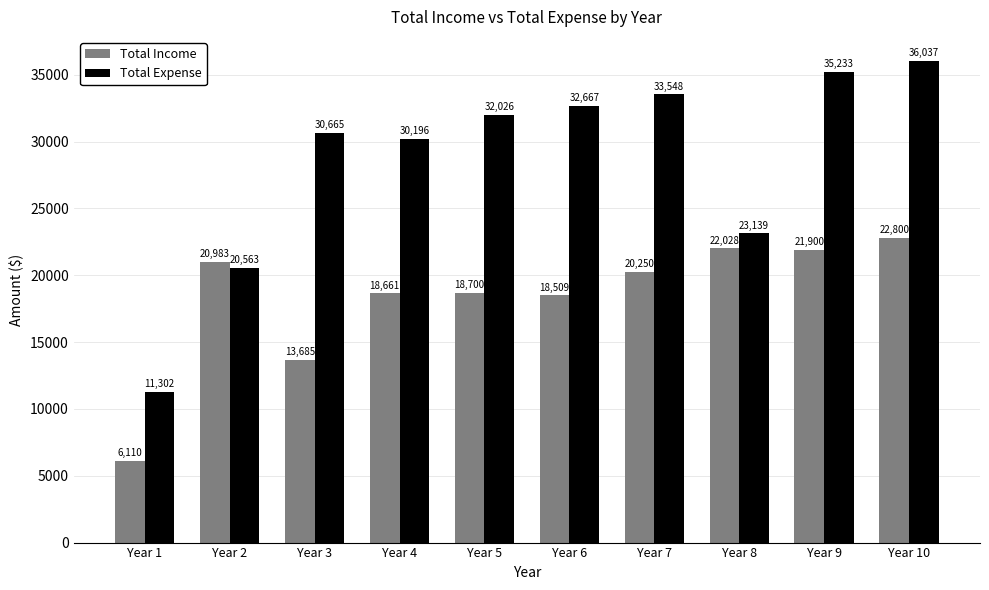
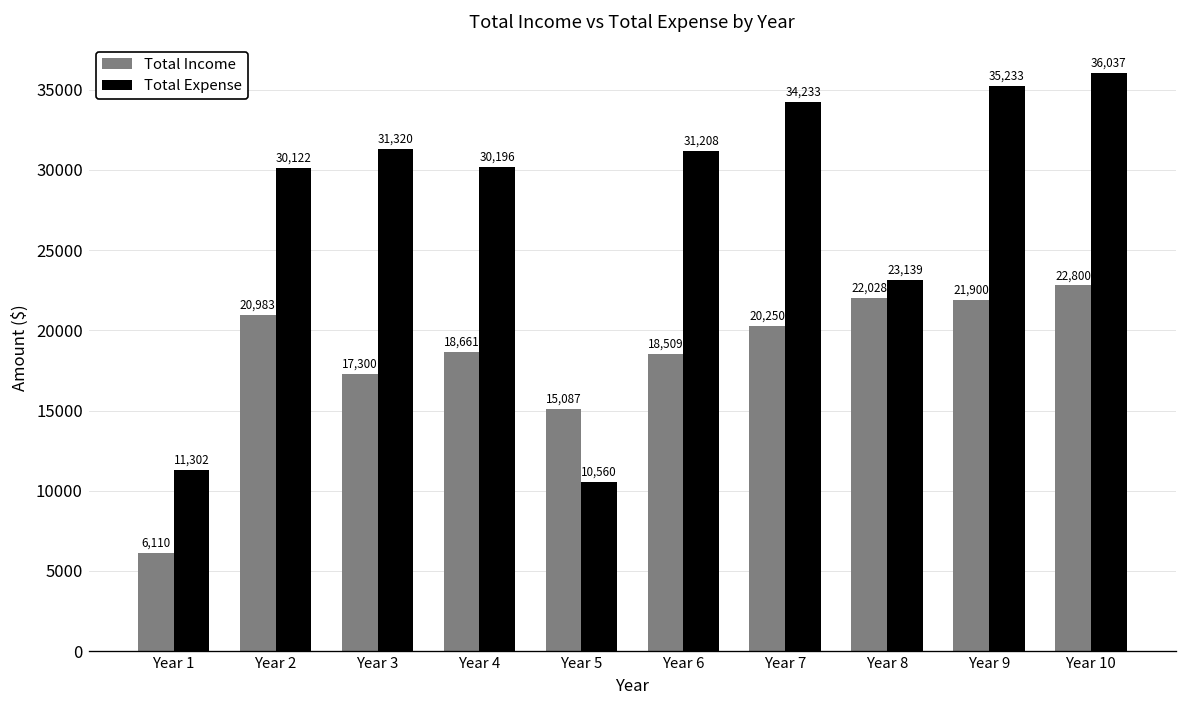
  {
    "Total Income": {
      "Year 1": "6,110",
      "Year 2": "20,983",
-     "Year 3": "13,685",
+     "Year 3": "17,300",
      "Year 4": "18,661",
-     "Year 5": "18,700",
+     "Year 5": "15,087",
      "Year 6": "18,509",
      "Year 7": "20,250",
      "Year 8": "22,028",
      "Year 9": "21,900",
      "Year 10": "22,800"
    },
    "Total Expense": {
      "Year 1": "11,302",
-     "Year 2": "20,563",
-     "Year 3": "30,665",
+     "Year 2": "30,122",
+     "Year 3": "31,320",
      "Year 4": "30,196",
-     "Year 5": "32,026",
-     "Year 6": "32,667",
-     "Year 7": "33,548",
+     "Year 5": "10,560",
+     "Year 6": "31,208",
+     "Year 7": "34,233",
      "Year 8": "23,139",
      "Year 9": "35,233",
      "Year 10": "36,037"
    }
  }
